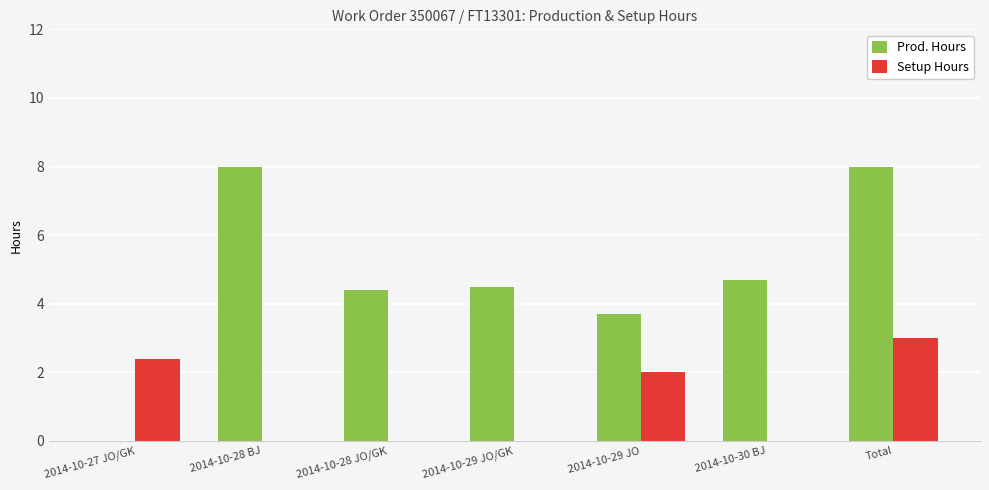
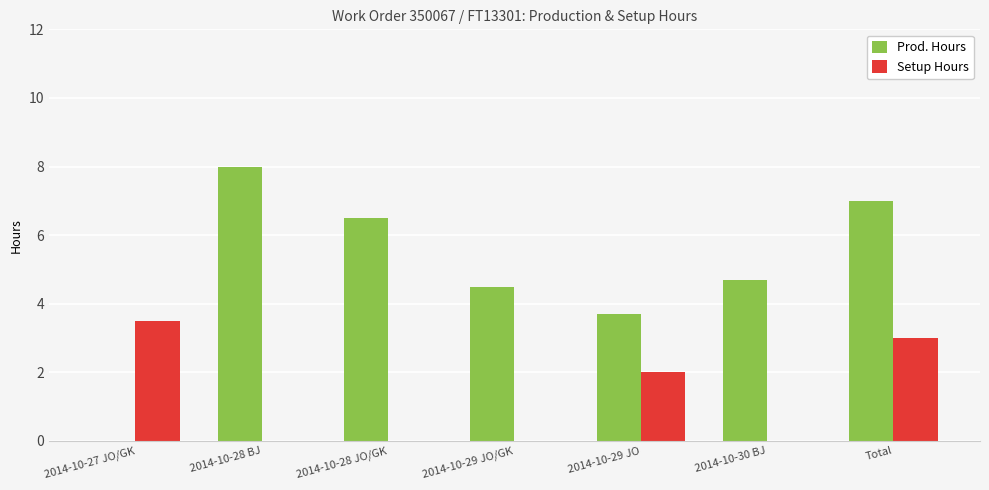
  {
    "Prod. Hours": {
      "2014-10-27 JO/GK": 0.0,
      "2014-10-28 BJ": 8.0,
-     "2014-10-28 JO/GK": 4.4,
+     "2014-10-28 JO/GK": 6.5,
      "2014-10-29 JO/GK": 4.5,
      "2014-10-29 JO": 3.7,
      "2014-10-30 BJ": 4.7,
-     "Total": 8
+     "Total": 7
    },
    "Setup Hours": {
-     "2014-10-27 JO/GK": 2.4,
+     "2014-10-27 JO/GK": 3.5,
      "2014-10-28 BJ": 0.0,
      "2014-10-28 JO/GK": 0.0,
      "2014-10-29 JO/GK": 0.0,
      "2014-10-29 JO": 2.0,
      "2014-10-30 BJ": 0.0,
      "Total": 3.0
    }
  }
